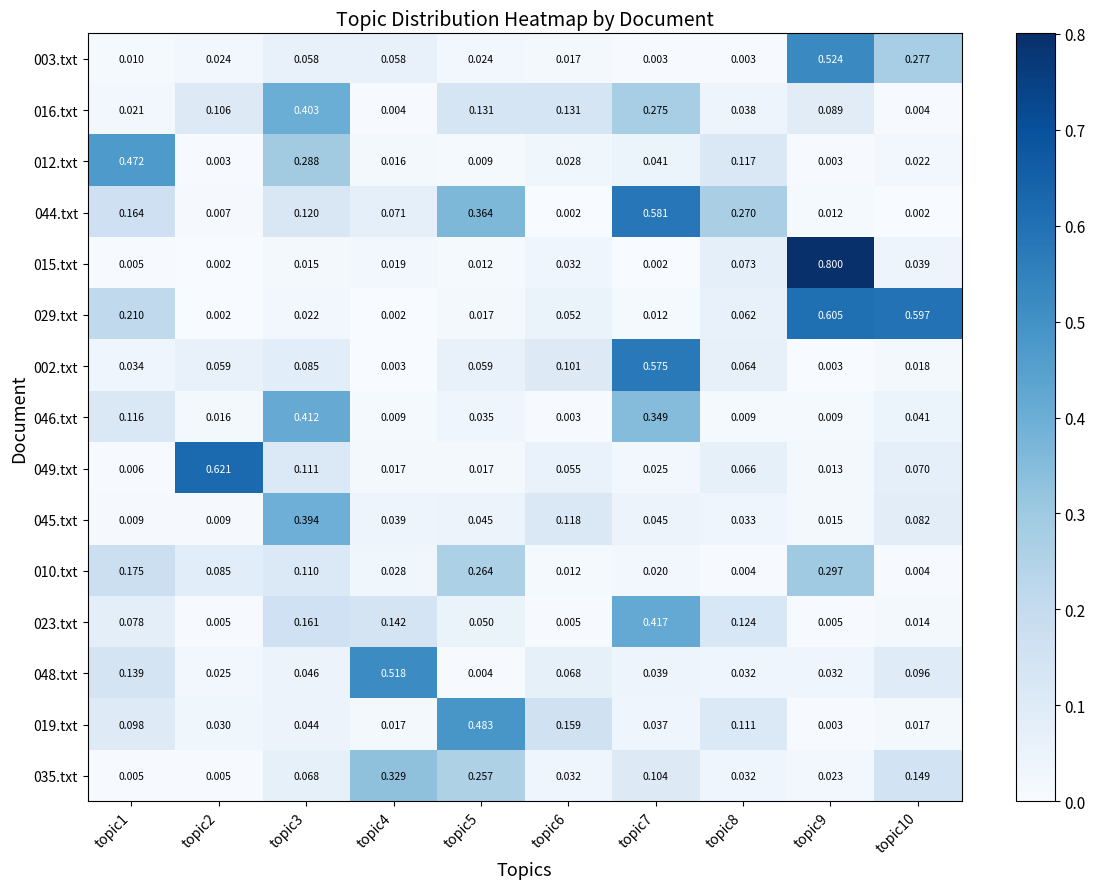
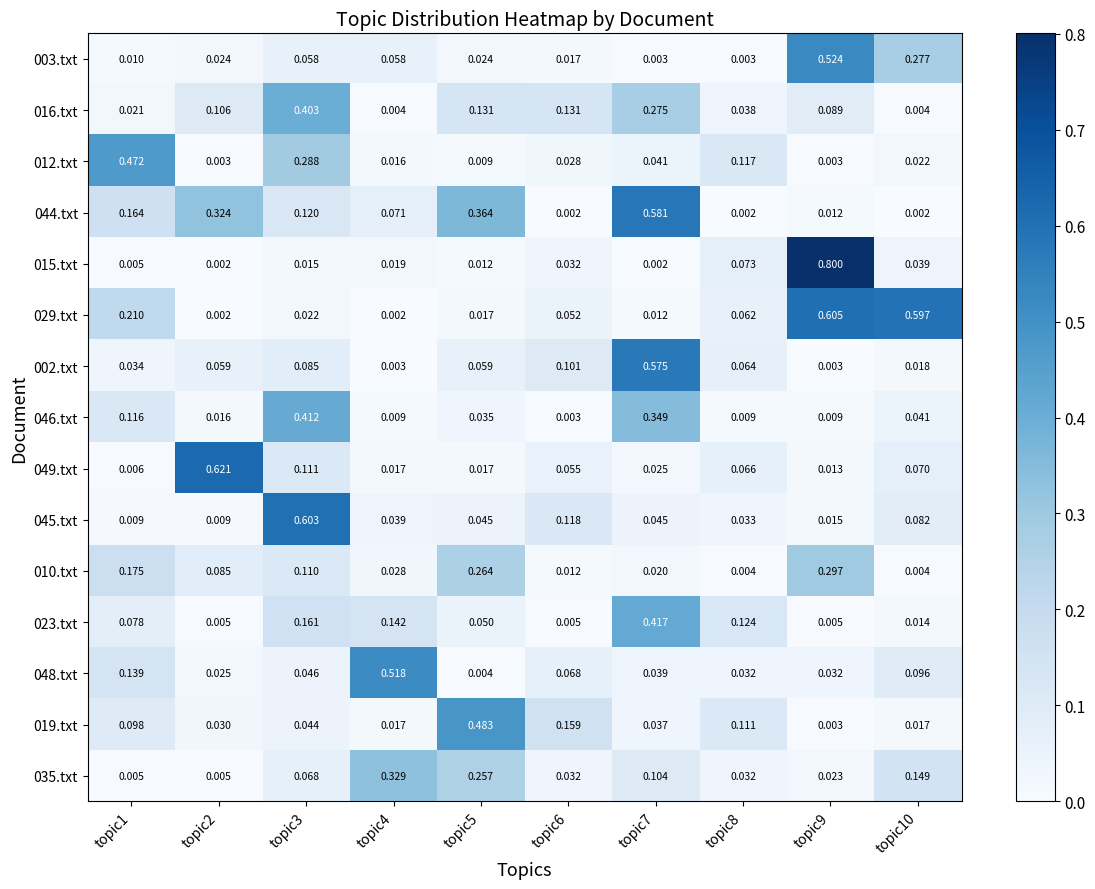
  {
    "003.txt": {
      "topic1": 0.010,
      "topic2": 0.024,
      "topic3": 0.058,
      "topic4": 0.058,
      "topic5": 0.024,
      "topic6": 0.017,
      "topic7": 0.003,
      "topic8": 0.003,
      "topic9": 0.524,
      "topic10": 0.277
    },
    "016.txt": {
      "topic1": 0.021,
      "topic2": 0.106,
      "topic3": 0.403,
      "topic4": 0.004,
      "topic5": 0.131,
      "topic6": 0.131,
      "topic7": 0.275,
      "topic8": 0.038,
      "topic9": 0.089,
      "topic10": 0.004
    },
    "012.txt": {
      "topic1": 0.472,
      "topic2": 0.003,
      "topic3": 0.288,
      "topic4": 0.016,
      "topic5": 0.009,
      "topic6": 0.028,
      "topic7": 0.041,
      "topic8": 0.117,
      "topic9": 0.003,
      "topic10": 0.022
    },
    "044.txt": {
      "topic1": 0.164,
-     "topic2": 0.007,
+     "topic2": 0.324,
      "topic3": 0.120,
      "topic4": 0.071,
      "topic5": 0.364,
      "topic6": 0.002,
      "topic7": 0.581,
-     "topic8": 0.270,
+     "topic8": 0.002,
      "topic9": 0.012,
      "topic10": 0.002
    },
    "015.txt": {
      "topic1": 0.005,
      "topic2": 0.002,
      "topic3": 0.015,
      "topic4": 0.019,
      "topic5": 0.012,
      "topic6": 0.032,
      "topic7": 0.002,
      "topic8": 0.073,
      "topic9": 0.800,
      "topic10": 0.039
    },
    "029.txt": {
      "topic1": 0.210,
      "topic2": 0.002,
      "topic3": 0.022,
      "topic4": 0.002,
      "topic5": 0.017,
      "topic6": 0.052,
      "topic7": 0.012,
      "topic8": 0.062,
      "topic9": 0.605,
      "topic10": 0.597
    },
    "002.txt": {
      "topic1": 0.034,
      "topic2": 0.059,
      "topic3": 0.085,
      "topic4": 0.003,
      "topic5": 0.059,
      "topic6": 0.101,
      "topic7": 0.575,
      "topic8": 0.064,
      "topic9": 0.003,
      "topic10": 0.018
    },
    "046.txt": {
      "topic1": 0.116,
      "topic2": 0.016,
      "topic3": 0.412,
      "topic4": 0.009,
      "topic5": 0.035,
      "topic6": 0.003,
      "topic7": 0.349,
      "topic8": 0.009,
      "topic9": 0.009,
      "topic10": 0.041
    },
    "049.txt": {
      "topic1": 0.006,
      "topic2": 0.621,
      "topic3": 0.111,
      "topic4": 0.017,
      "topic5": 0.017,
      "topic6": 0.055,
      "topic7": 0.025,
      "topic8": 0.066,
      "topic9": 0.013,
      "topic10": 0.070
    },
    "045.txt": {
      "topic1": 0.009,
      "topic2": 0.009,
-     "topic3": 0.394,
+     "topic3": 0.603,
      "topic4": 0.039,
      "topic5": 0.045,
      "topic6": 0.118,
      "topic7": 0.045,
      "topic8": 0.033,
      "topic9": 0.015,
      "topic10": 0.082
    },
    "010.txt": {
      "topic1": 0.175,
      "topic2": 0.085,
      "topic3": 0.110,
      "topic4": 0.028,
      "topic5": 0.264,
      "topic6": 0.012,
      "topic7": 0.020,
      "topic8": 0.004,
      "topic9": 0.297,
      "topic10": 0.004
    },
    "023.txt": {
      "topic1": 0.078,
      "topic2": 0.005,
      "topic3": 0.161,
      "topic4": 0.142,
      "topic5": 0.050,
      "topic6": 0.005,
      "topic7": 0.417,
      "topic8": 0.124,
      "topic9": 0.005,
      "topic10": 0.014
    },
    "048.txt": {
      "topic1": 0.139,
      "topic2": 0.025,
      "topic3": 0.046,
      "topic4": 0.518,
      "topic5": 0.004,
      "topic6": 0.068,
      "topic7": 0.039,
      "topic8": 0.032,
      "topic9": 0.032,
      "topic10": 0.096
    },
    "019.txt": {
      "topic1": 0.098,
      "topic2": 0.030,
      "topic3": 0.044,
      "topic4": 0.017,
      "topic5": 0.483,
      "topic6": 0.159,
      "topic7": 0.037,
      "topic8": 0.111,
      "topic9": 0.003,
      "topic10": 0.017
    },
    "035.txt": {
      "topic1": 0.005,
      "topic2": 0.005,
      "topic3": 0.068,
      "topic4": 0.329,
      "topic5": 0.257,
      "topic6": 0.032,
      "topic7": 0.104,
      "topic8": 0.032,
      "topic9": 0.023,
      "topic10": 0.149
    }
  }
